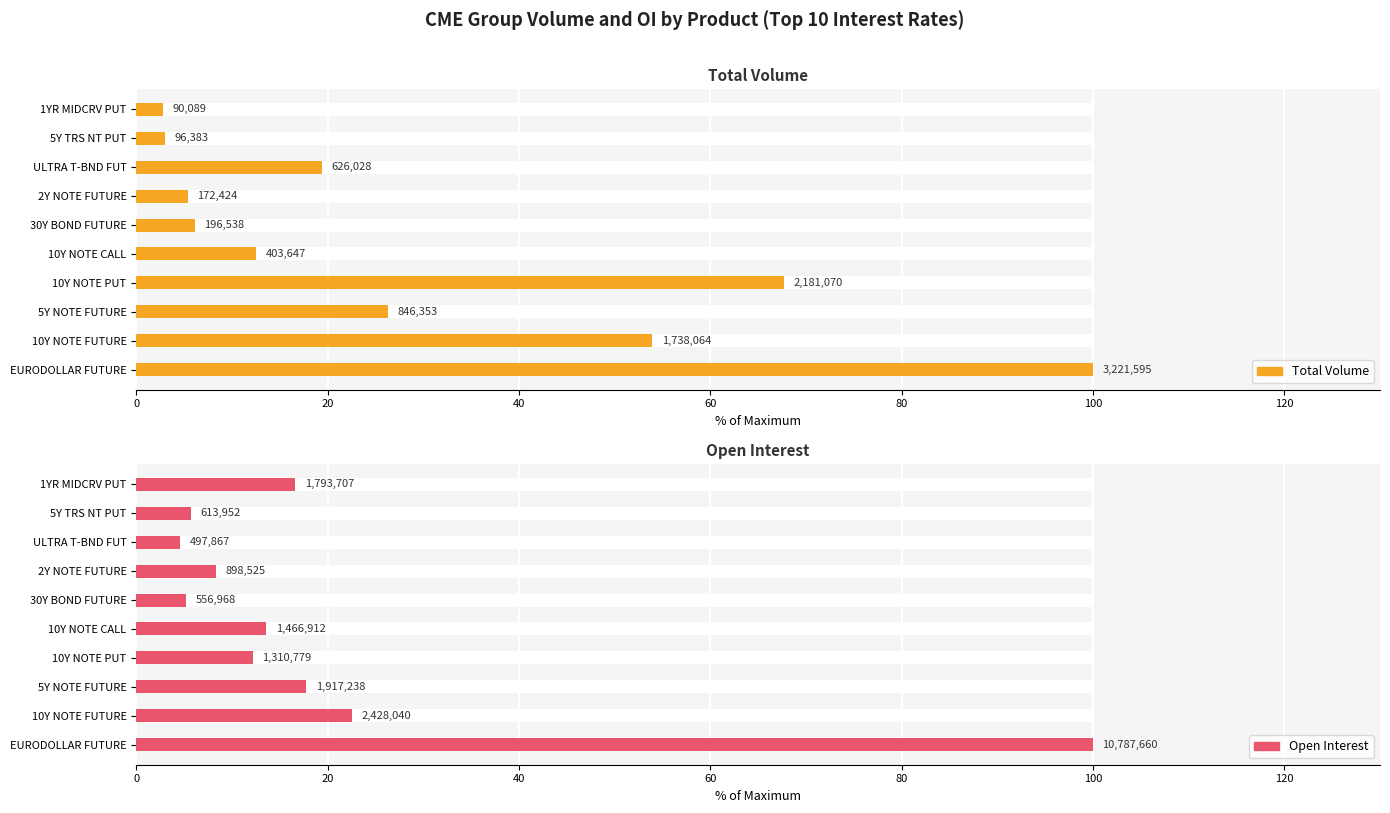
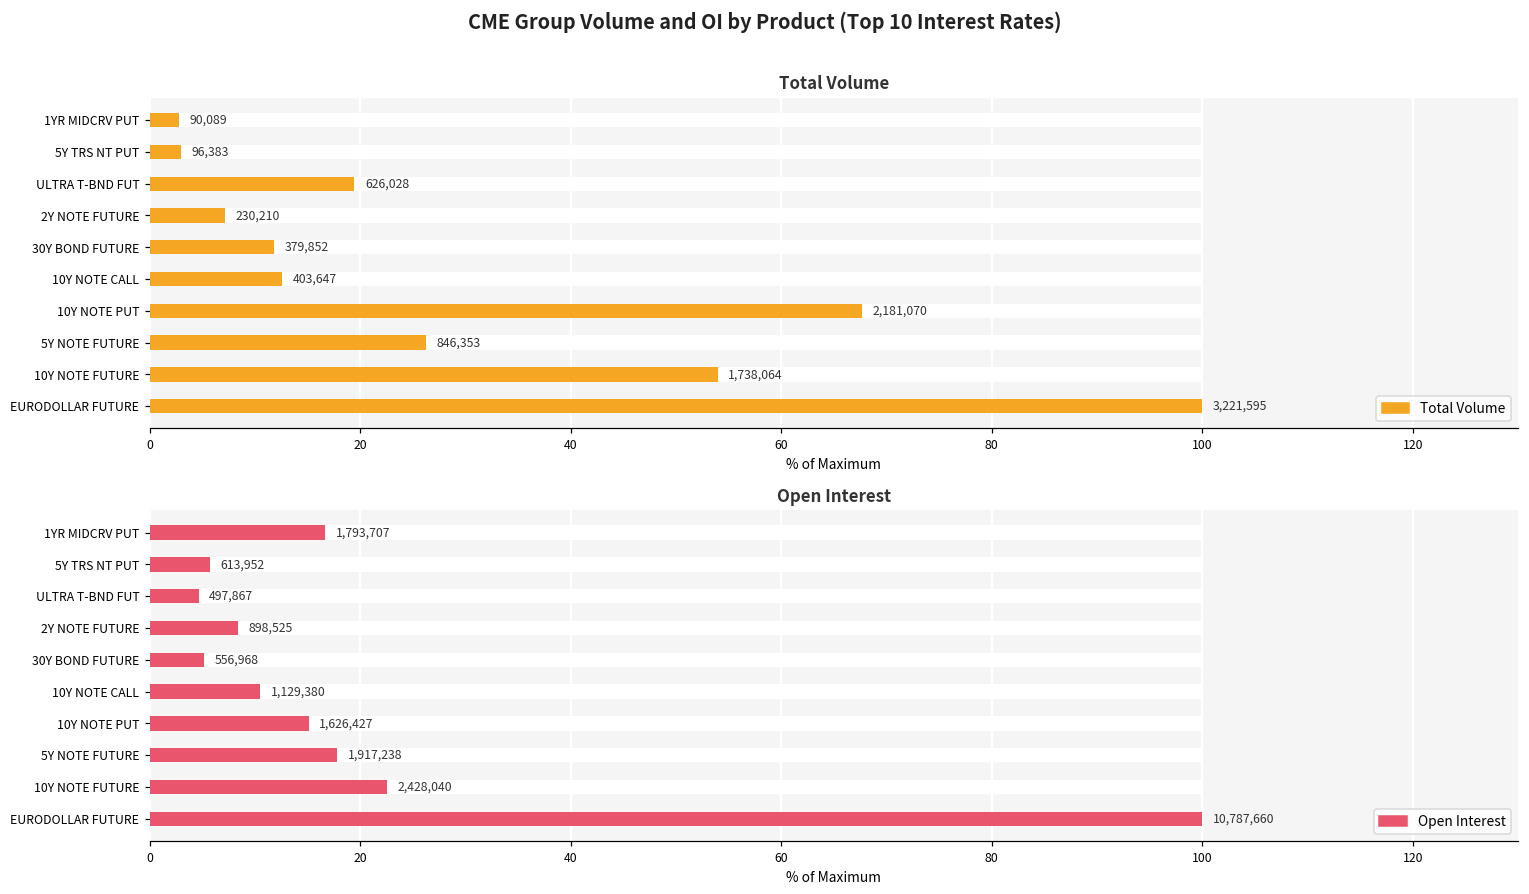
  {
    "Total Volume": {
      "Total Volume": {
-       "2Y NOTE FUTURE": "172,424",
-       "30Y BOND FUTURE": "196,538"
+       "2Y NOTE FUTURE": "230,210",
+       "30Y BOND FUTURE": "379,852"
      }
    },
    "Open Interest": {
      "Open Interest": {
-       "10Y NOTE CALL": "1,466,912",
-       "10Y NOTE PUT": "1,310,779"
+       "10Y NOTE CALL": "1,129,380",
+       "10Y NOTE PUT": "1,626,427"
      }
    }
  }
